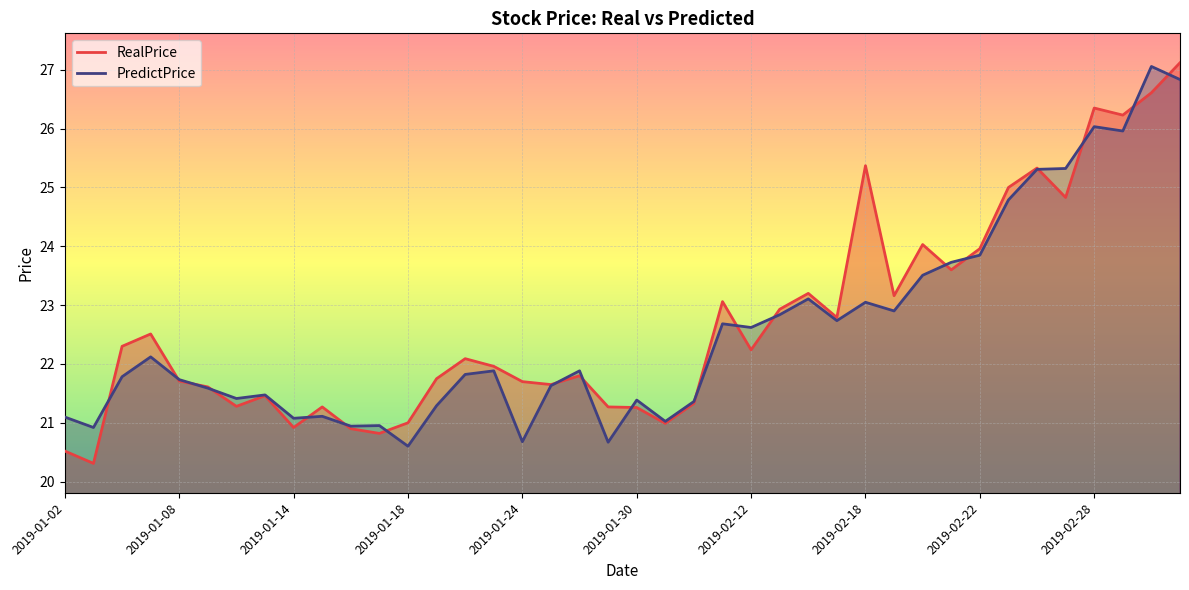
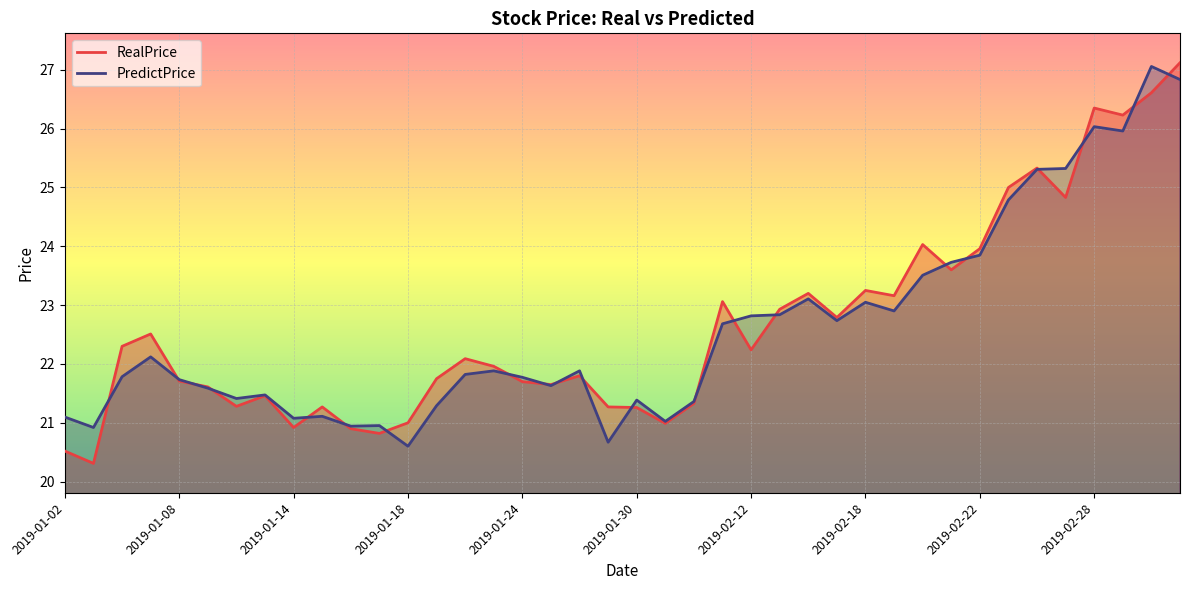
  {
    "RealPrice": {
      "2019-01-02": 20.5,
      "2019-01-14": 20.9,
      "2019-01-18": 21.0,
      "2019-01-24": 21.7,
      "2019-01-30": 21.3,
      "2019-02-12": 22.2,
-     "2019-02-18": 25.4,
+     "2019-02-18": 23.3,
      "2019-02-22": 24.0,
      "2019-02-28": 26.4
    },
    "PredictPrice": {
      "2019-01-02": 21.1,
      "2019-01-14": 21.1,
      "2019-01-18": 20.6,
-     "2019-01-24": 20.7,
+     "2019-01-24": 21.8,
      "2019-01-30": 21.4,
-     "2019-02-12": 22.6,
+     "2019-02-12": 22.8,
      "2019-02-18": 23.0,
      "2019-02-22": 23.8,
      "2019-02-28": 26.0
    }
  }
